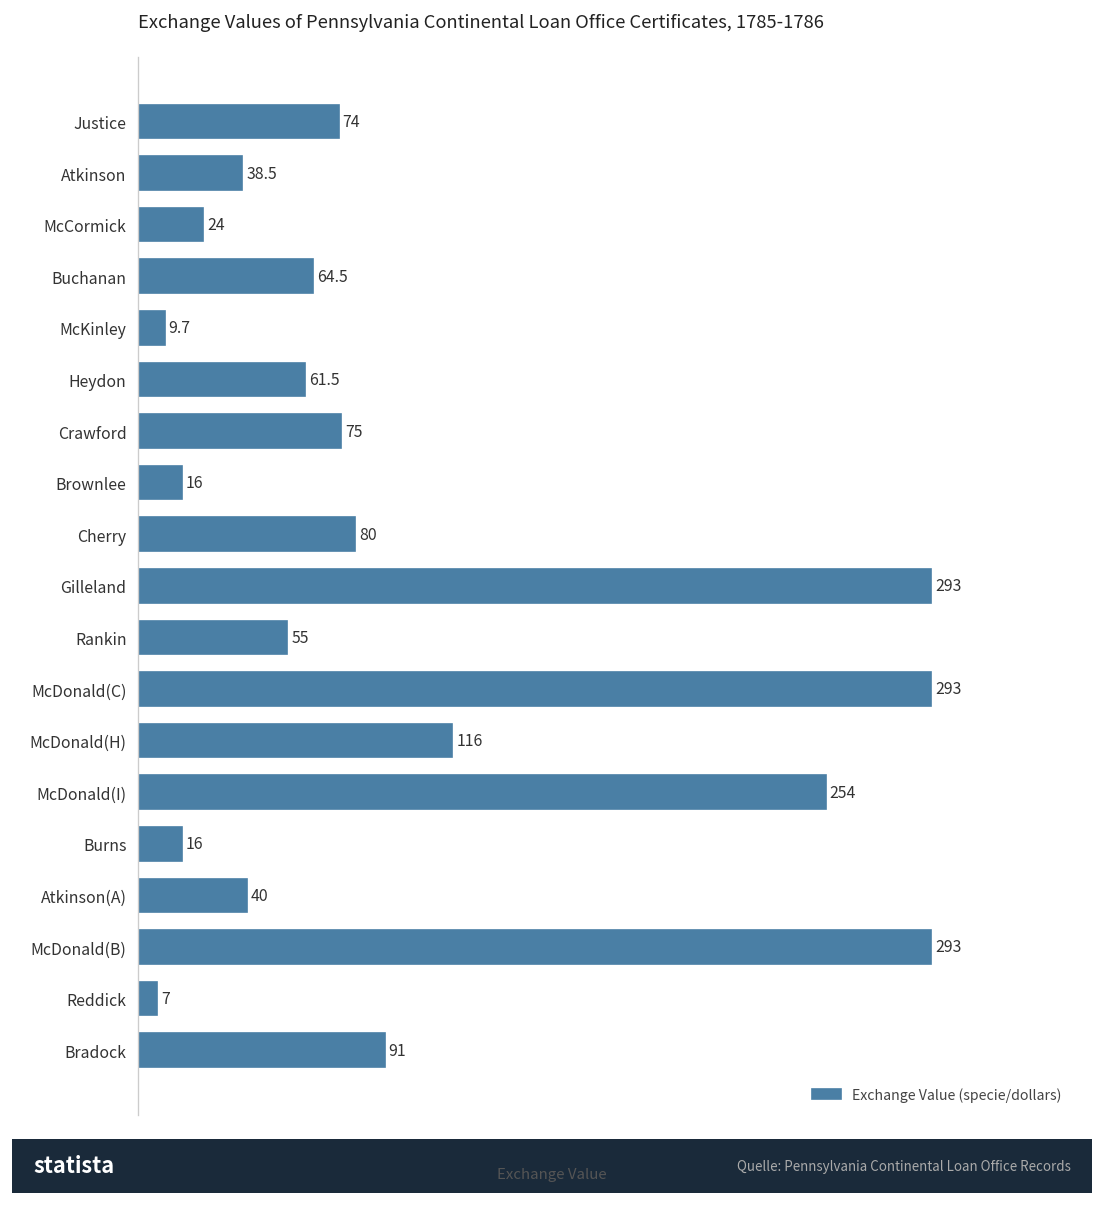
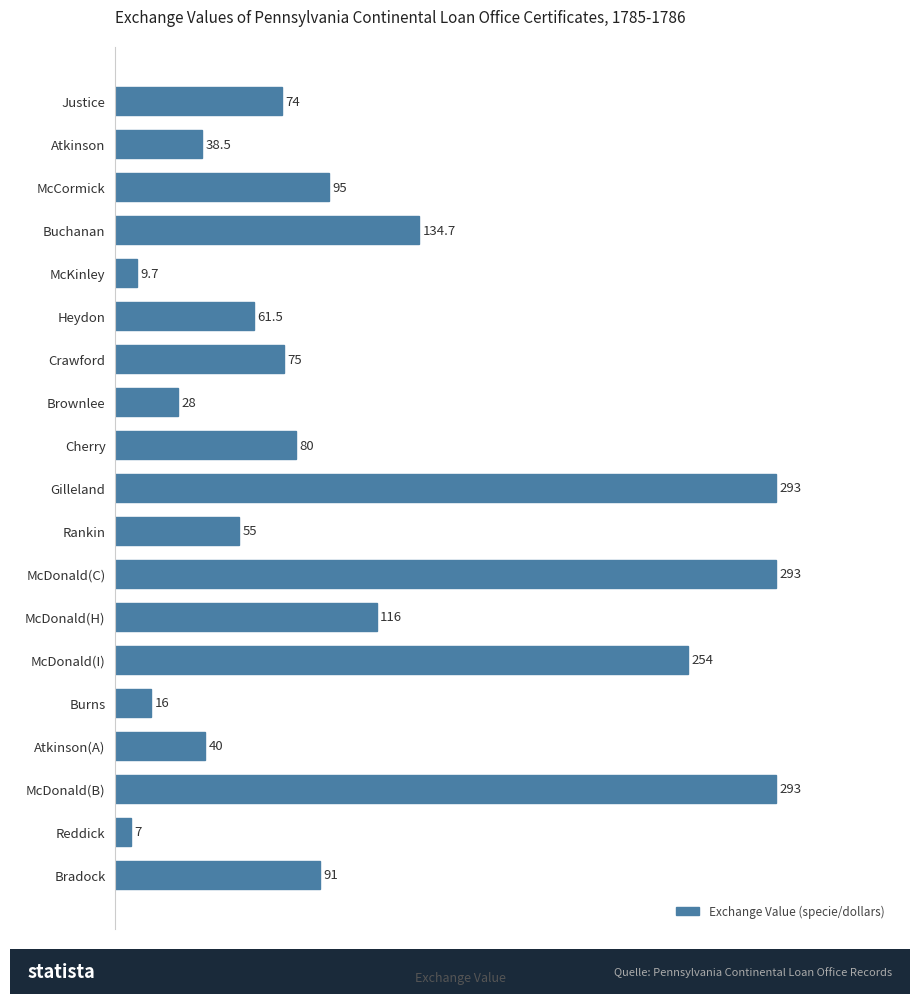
  {
    "Justice": 74,
    "Atkinson": 38.5,
-   "McCormick": 24,
-   "Buchanan": 64.5,
+   "McCormick": 95,
+   "Buchanan": 134.7,
    "McKinley": 9.7,
    "Heydon": 61.5,
    "Crawford": 75,
-   "Brownlee": 16,
+   "Brownlee": 28,
    "Cherry": 80,
    "Gilleland": 293,
    "Rankin": 55,
    "McDonald(C)": 293,
    "McDonald(H)": 116,
    "McDonald(I)": 254,
    "Burns": 16,
    "Atkinson(A)": 40,
    "McDonald(B)": 293,
    "Reddick": 7,
    "Bradock": 91
  }
